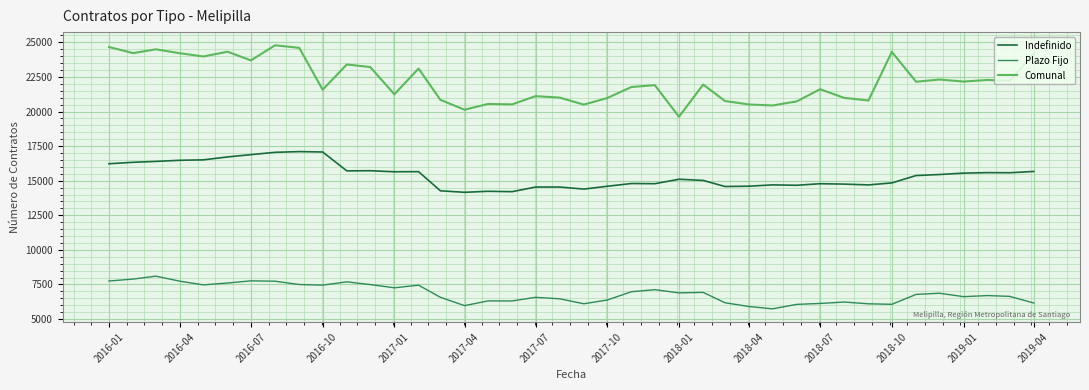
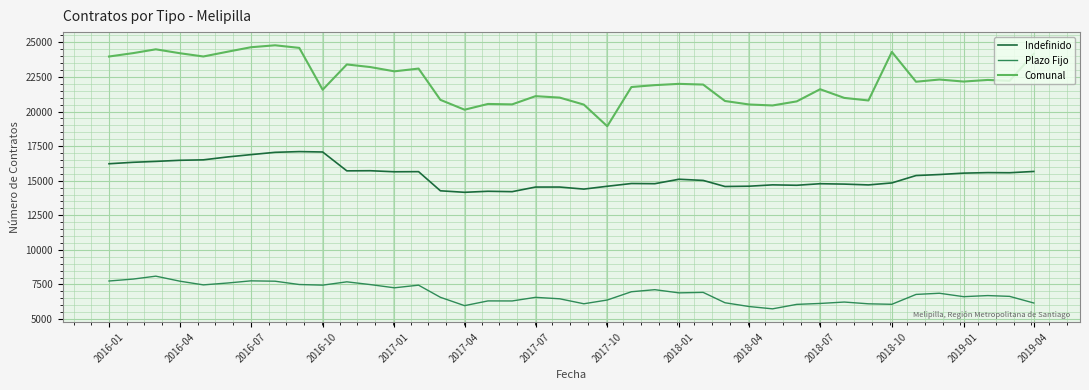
  {
    "Comunal": {
-     "2016-01": 24700,
+     "2016-01": 24000,
      "2016-04": 24200,
-     "2016-07": 23700,
+     "2016-07": 24600,
      "2016-10": 21600,
-     "2017-01": 21200,
+     "2017-01": 22900,
      "2017-04": 20100,
      "2017-07": 21100,
-     "2017-10": 21000,
-     "2018-01": 19600,
+     "2017-10": 18900,
+     "2018-01": 22000,
      "2018-04": 20500,
      "2018-07": 21600,
      "2018-10": 24300,
      "2019-01": 22200
    }
  }
